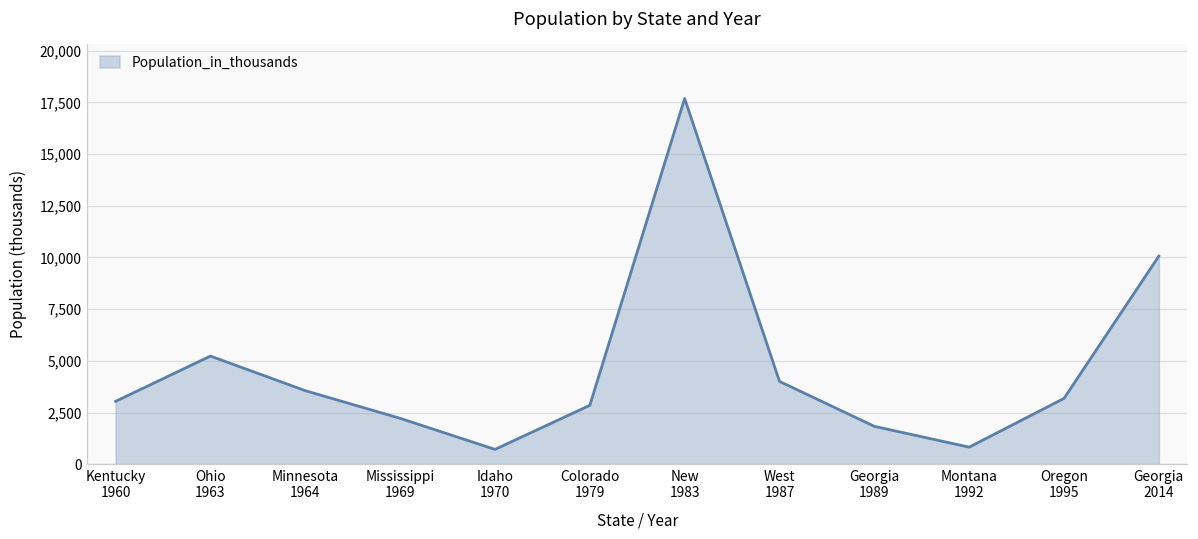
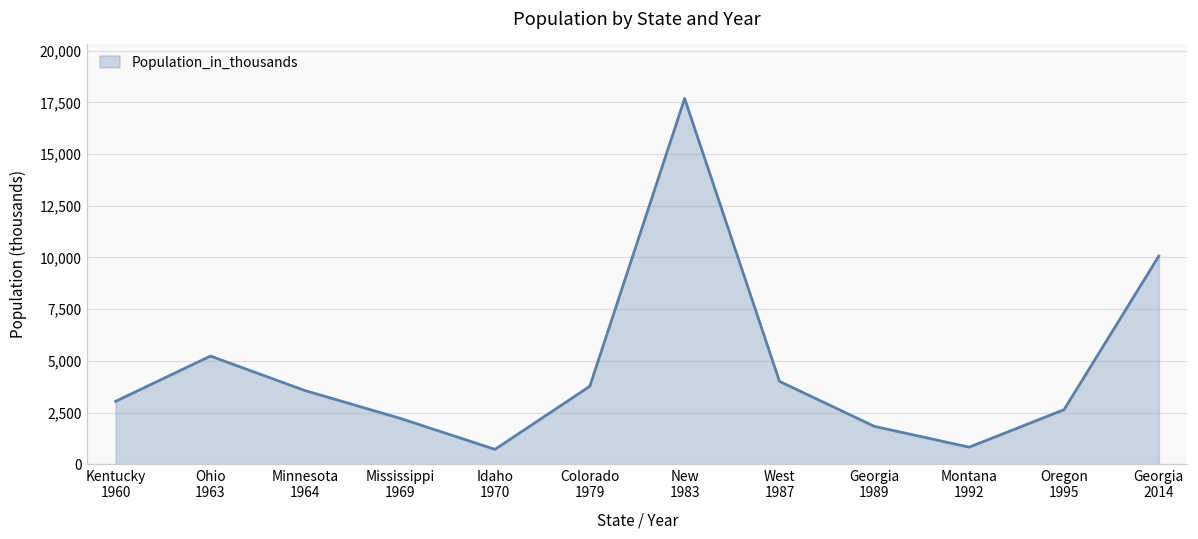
  {
    "Kentucky 1960": "3,000",
    "Ohio 1963": "5,200",
    "Minnesota 1964": "3,600",
    "Mississippi 1969": "2,200",
    "Idaho 1970": "700",
-   "Colorado 1979": "2,800",
+   "Colorado 1979": "3,800",
    "New 1983": "17,700",
    "West 1987": "4,000",
    "Georgia 1989": "1,800",
    "Montana 1992": "800",
-   "Oregon 1995": "3,200",
+   "Oregon 1995": "2,600",
    "Georgia 2014": "10,100"
  }
